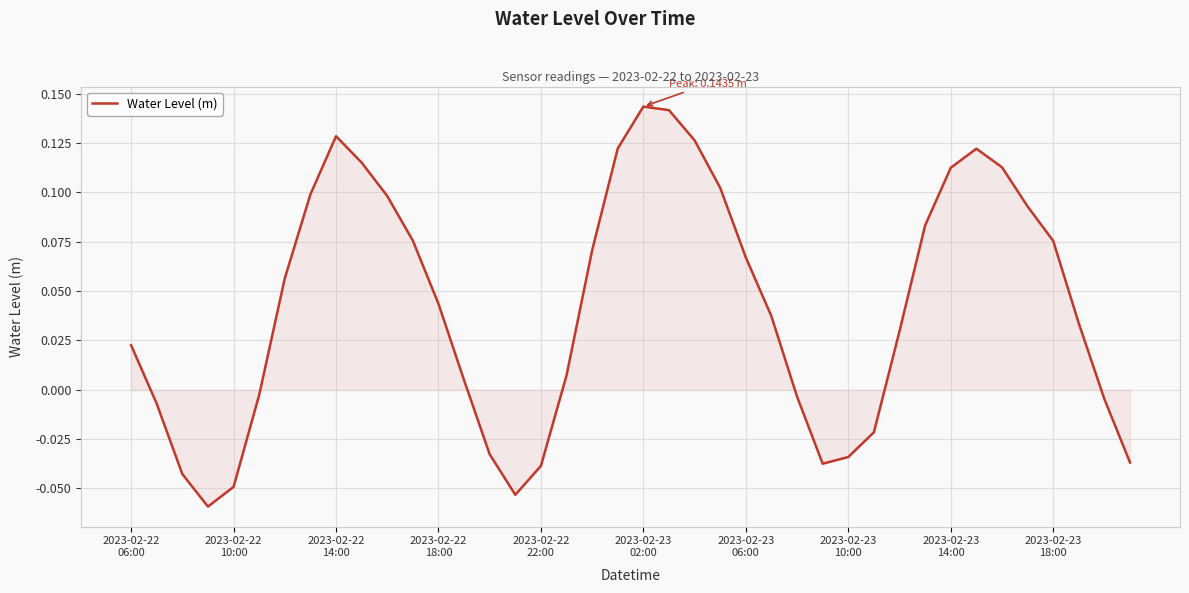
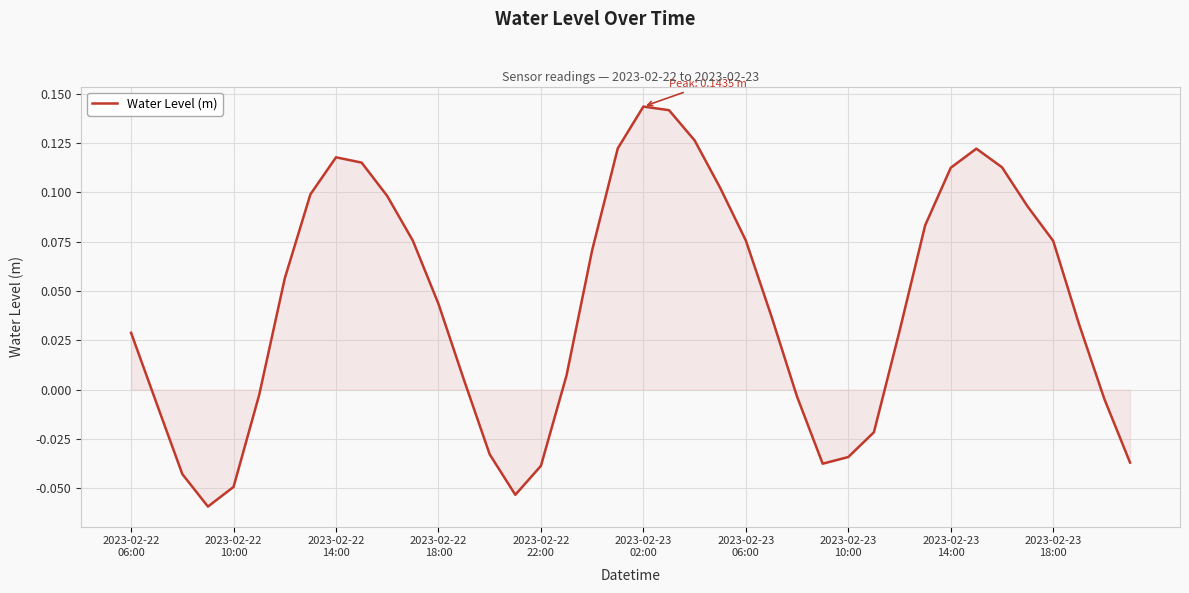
  {
    "Water Level (m)": {
-     "2023-02-22 06:00": 0.023,
+     "2023-02-22 06:00": 0.029,
      "2023-02-22 10:00": -0.049,
-     "2023-02-22 14:00": 0.128,
+     "2023-02-22 14:00": 0.118,
      "2023-02-22 22:00": -0.039,
-     "2023-02-23 06:00": 0.067,
+     "2023-02-23 06:00": 0.076,
      "2023-02-23 10:00": -0.034
    }
  }
